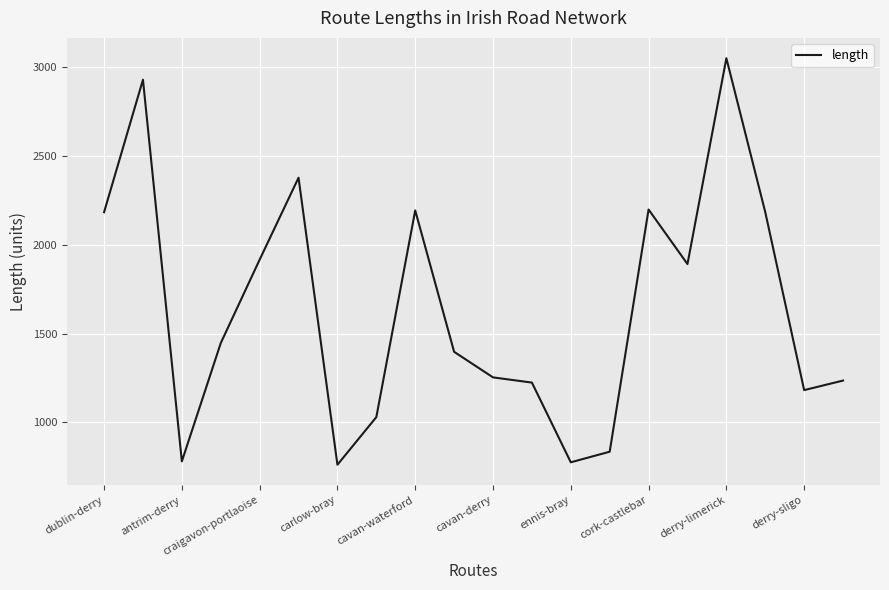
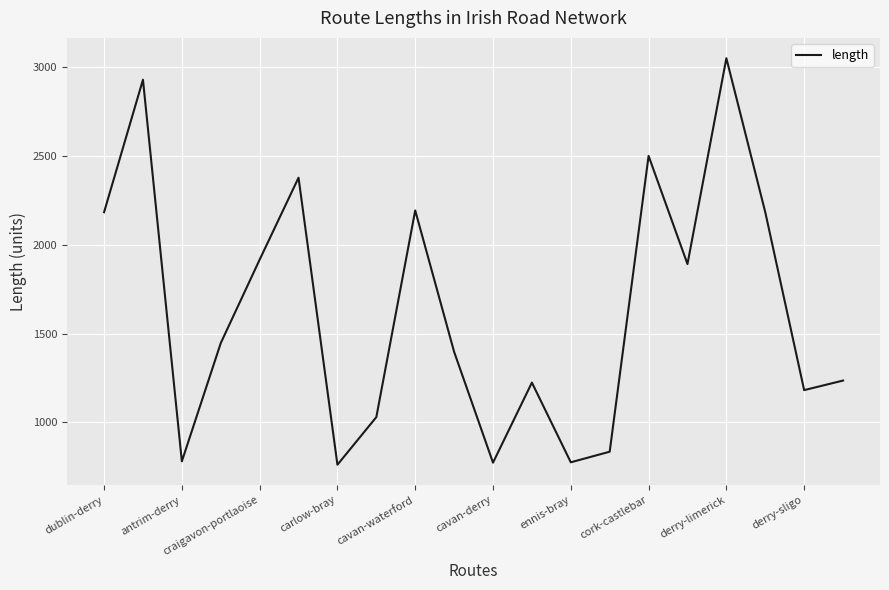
  {
    "dublin-derry": 2180,
    "antrim-derry": 780,
    "craigavon-portlaoise": 1920,
    "carlow-bray": 760,
    "cavan-waterford": 2190,
-   "cavan-derry": 1250,
+   "cavan-derry": 770,
    "ennis-bray": 780,
-   "cork-castlebar": 2200,
+   "cork-castlebar": 2500,
    "derry-limerick": 3050,
    "derry-sligo": 1180
  }
